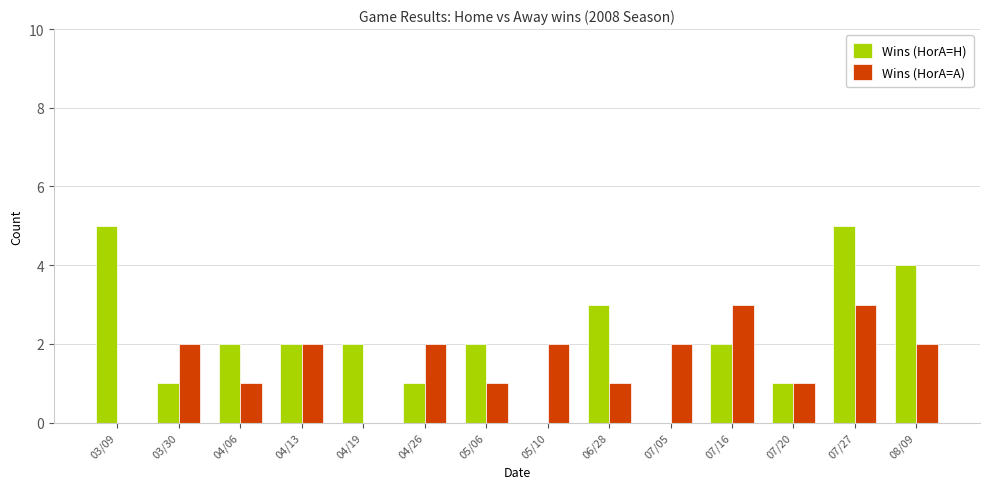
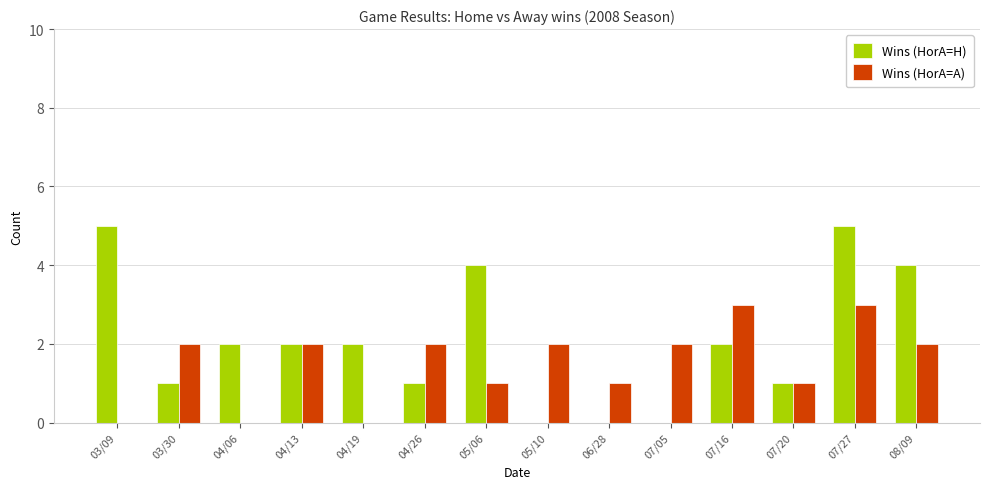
  {
    "Wins (HorA=H)": {
      "03/09": 5,
      "03/30": 1,
      "04/06": 2,
      "04/13": 2,
      "04/19": 2,
      "04/26": 1,
-     "05/06": 2,
+     "05/06": 4,
      "05/10": 0,
-     "06/28": 3,
+     "06/28": 0,
      "07/05": 0,
      "07/16": 2,
      "07/20": 1,
      "07/27": 5,
      "08/09": 4
    },
    "Wins (HorA=A)": {
      "03/09": 0,
      "03/30": 2,
-     "04/06": 1,
+     "04/06": 0,
      "04/13": 2,
      "04/19": 0,
      "04/26": 2,
      "05/06": 1,
      "05/10": 2,
      "06/28": 1,
      "07/05": 2,
      "07/16": 3,
      "07/20": 1,
      "07/27": 3,
      "08/09": 2
    }
  }
